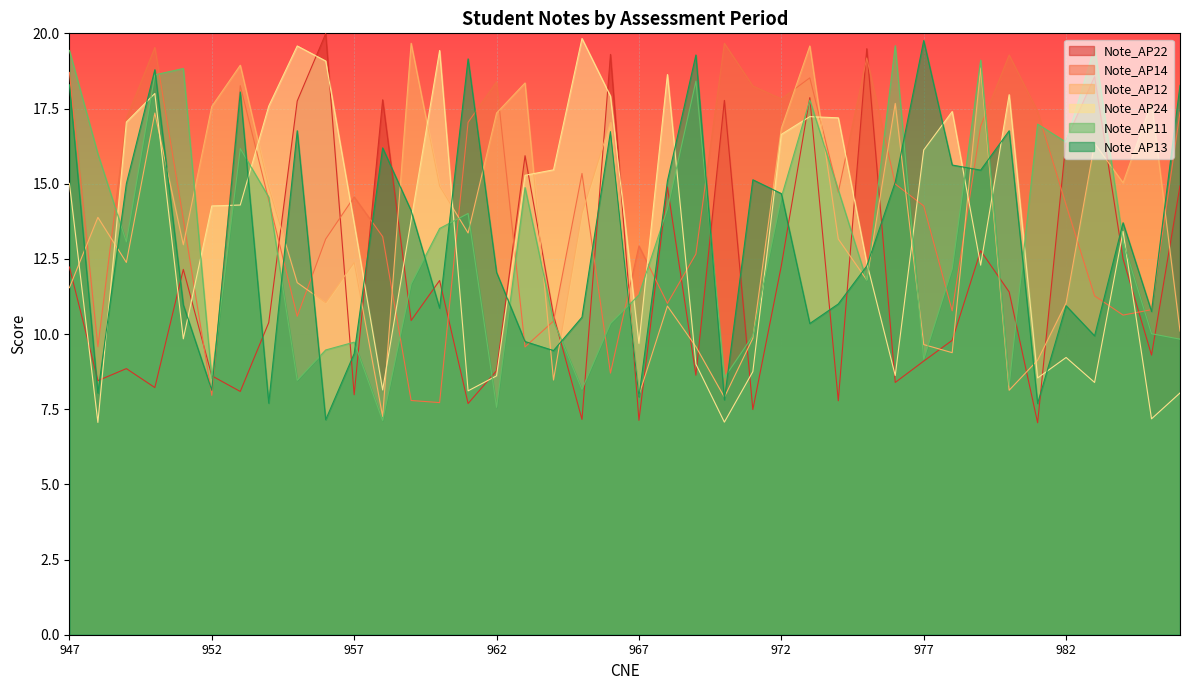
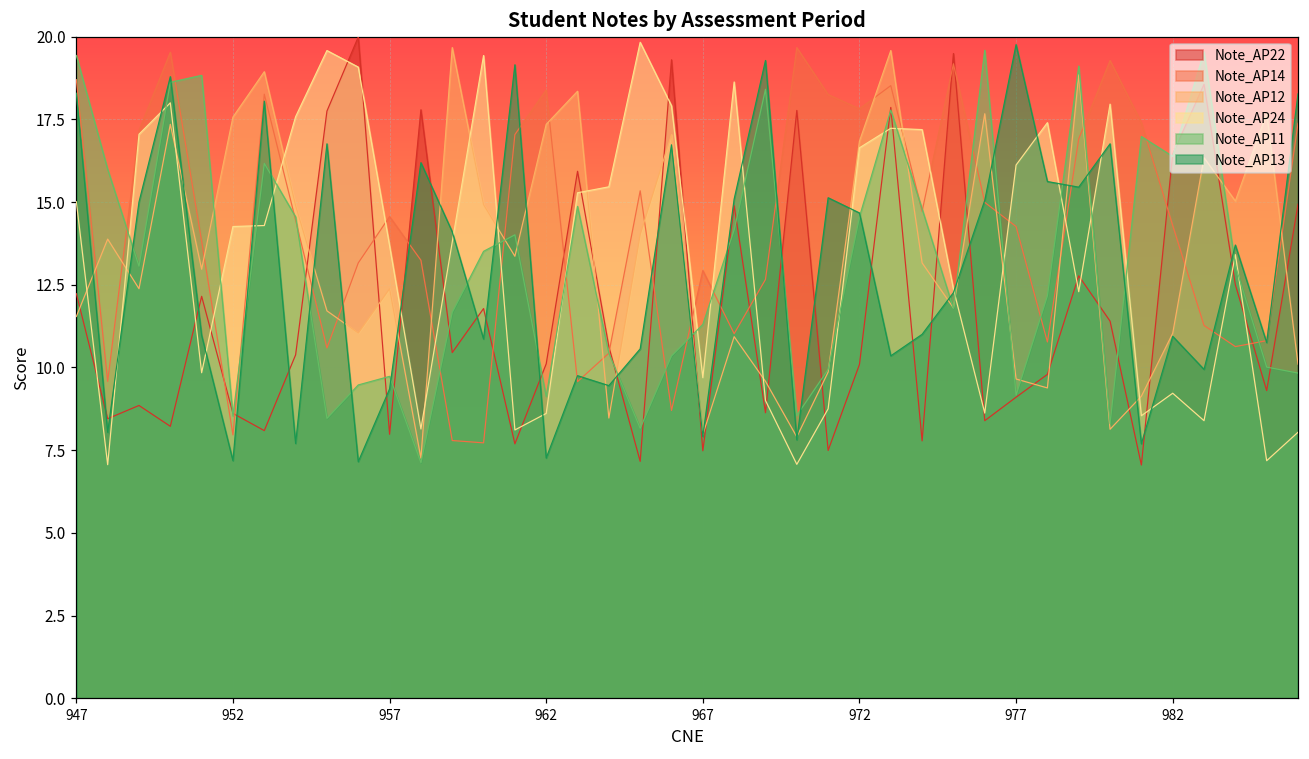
  {
    "Note_AP22": {
      "947": 12.2,
      "957": 8.0,
-     "962": 8.8,
-     "967": 7.1,
-     "972": 12.3
+     "962": 10.1,
+     "967": 7.5,
+     "972": 10.1
    },
    "Note_AP11": {
      "947": 19.4,
      "957": 9.7,
-     "962": 7.6,
+     "962": 9.1,
      "967": 11.3,
      "972": 14.6
    },
    "Note_AP13": {
      "947": 18.3,
-     "952": 8.1,
+     "952": 7.2,
      "957": 9.4,
-     "962": 12.1,
+     "962": 7.3,
      "972": 14.7,
      "977": 19.8,
      "982": 10.9
    }
  }
